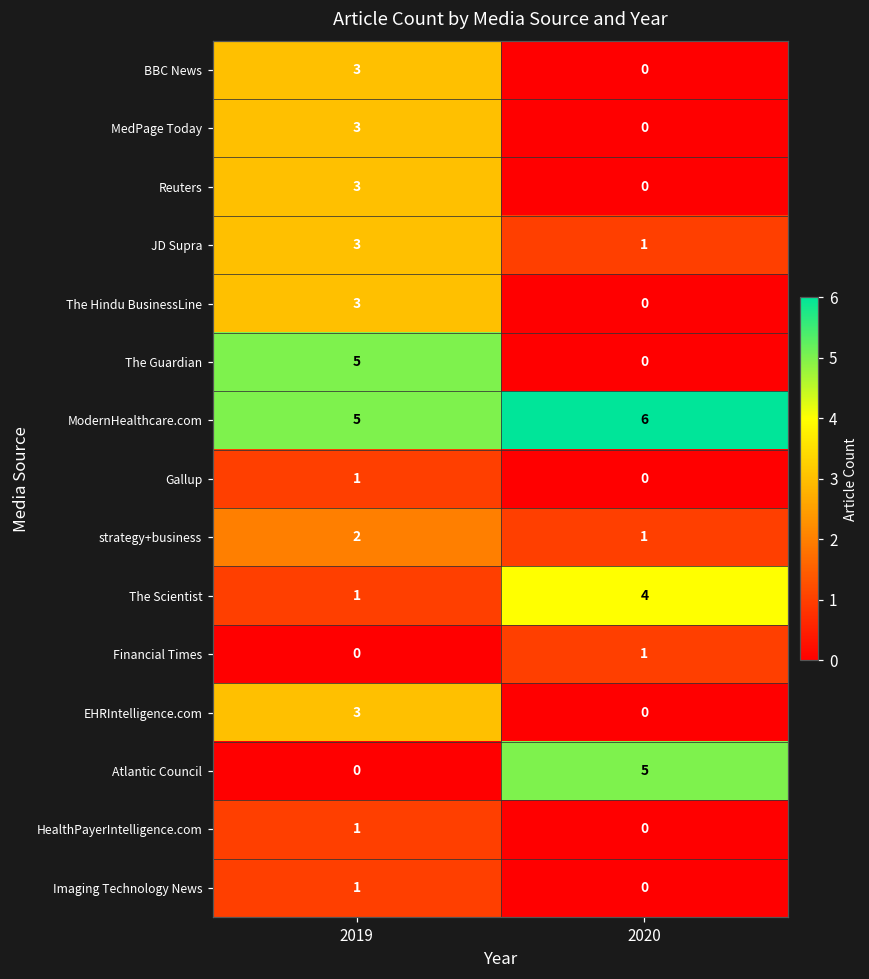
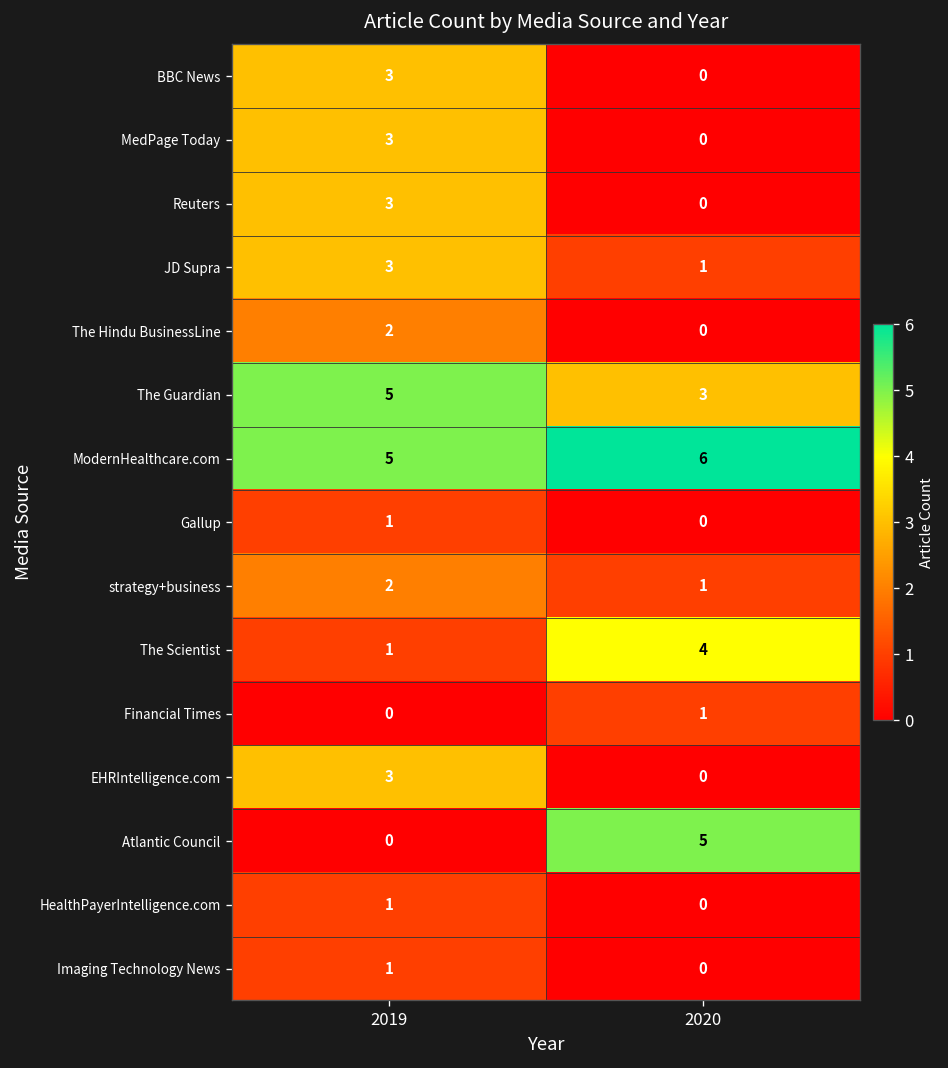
  {
    "BBC News": {
      "2019": 3,
      "2020": 0
    },
    "MedPage Today": {
      "2019": 3,
      "2020": 0
    },
    "Reuters": {
      "2019": 3,
      "2020": 0
    },
    "JD Supra": {
      "2019": 3,
      "2020": 1
    },
    "The Hindu BusinessLine": {
-     "2019": 3,
+     "2019": 2,
      "2020": 0
    },
    "The Guardian": {
      "2019": 5,
-     "2020": 0
+     "2020": 3
    },
    "ModernHealthcare.com": {
      "2019": 5,
      "2020": 6
    },
    "Gallup": {
      "2019": 1,
      "2020": 0
    },
    "strategy+business": {
      "2019": 2,
      "2020": 1
    },
    "The Scientist": {
      "2019": 1,
      "2020": 4
    },
    "Financial Times": {
      "2019": 0,
      "2020": 1
    },
    "EHRIntelligence.com": {
      "2019": 3,
      "2020": 0
    },
    "Atlantic Council": {
      "2019": 0,
      "2020": 5
    },
    "HealthPayerIntelligence.com": {
      "2019": 1,
      "2020": 0
    },
    "Imaging Technology News": {
      "2019": 1,
      "2020": 0
    }
  }
